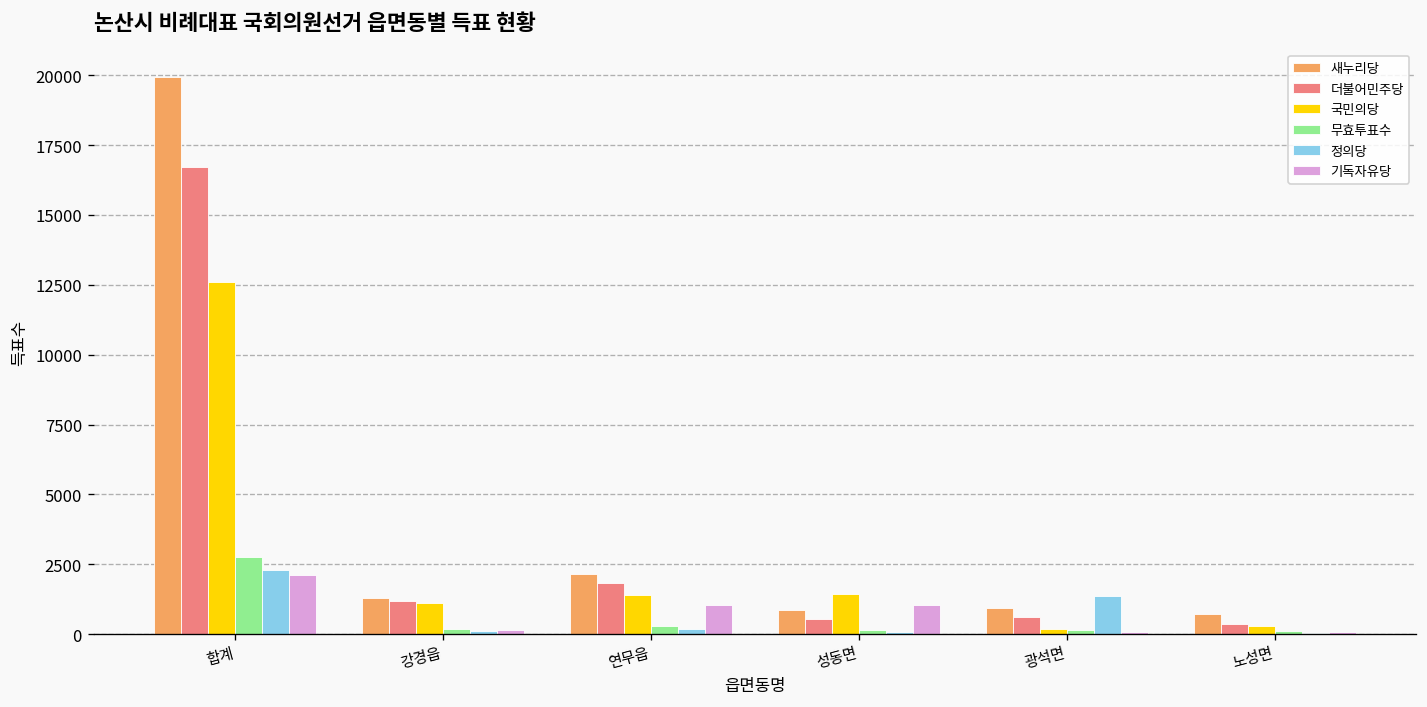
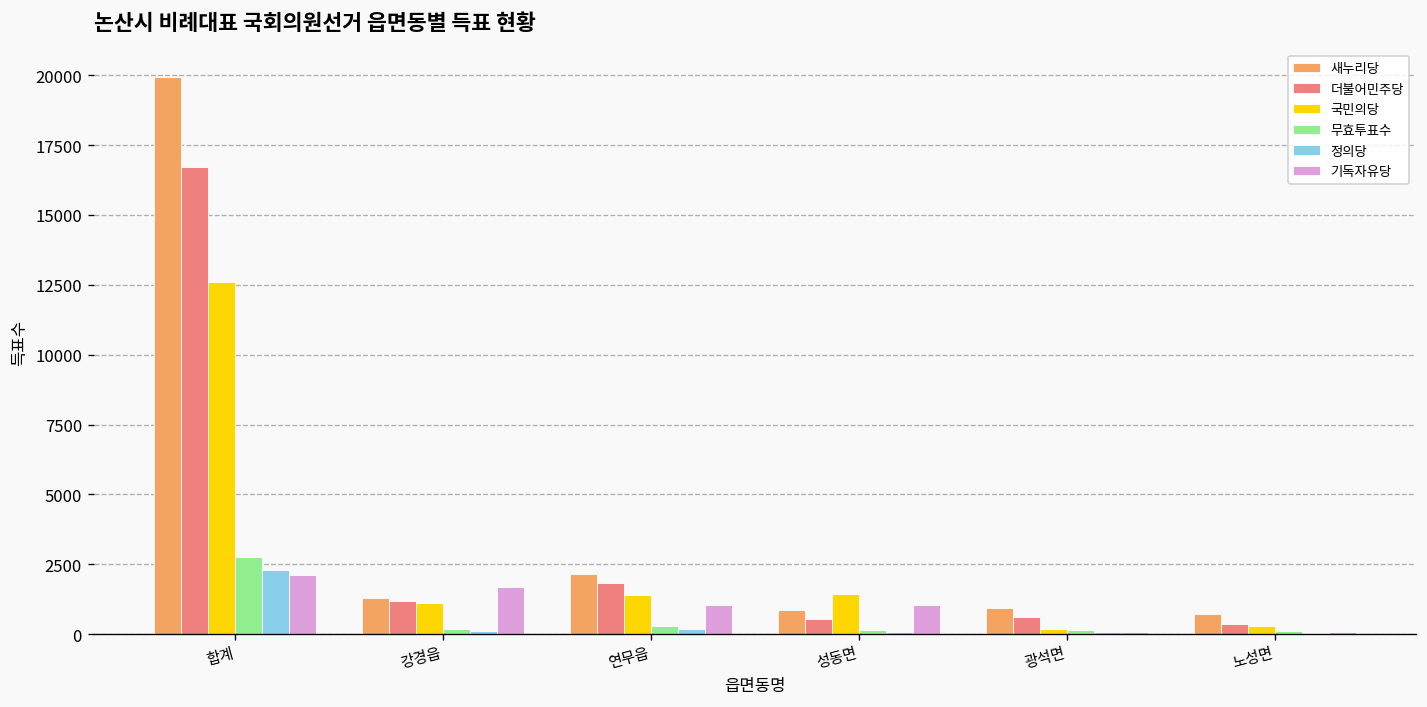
  {
    "국민의당": {
      "합계": 12600,
      "강경읍": 1100,
      "연무읍": 1400,
      "성동면": 1400,
      "광석면": 200,
      "노성면": 300
    },
    "무효투표수": {
      "합계": 2800,
      "강경읍": 200,
      "연무읍": 300,
      "성동면": 100,
      "광석면": 100,
      "노성면": 100
    },
    "정의당": {
      "합계": 2300,
      "강경읍": 100,
      "연무읍": 200,
-     "광석면": 1400
+     "광석면": 100
    },
    "기독자유당": {
      "합계": 2100,
-     "강경읍": 200,
+     "강경읍": 1700,
      "연무읍": 1000,
      "성동면": 1000
    }
  }
